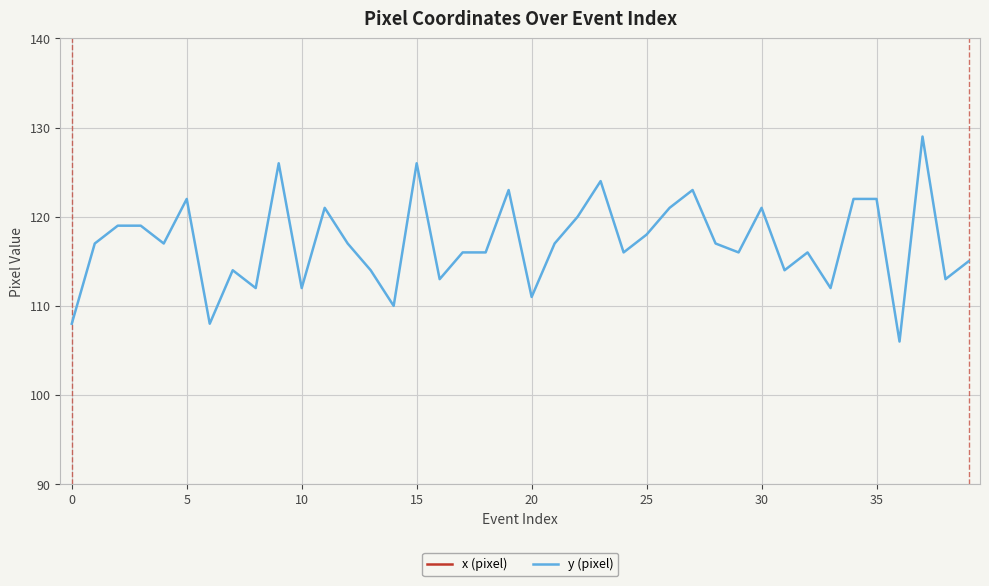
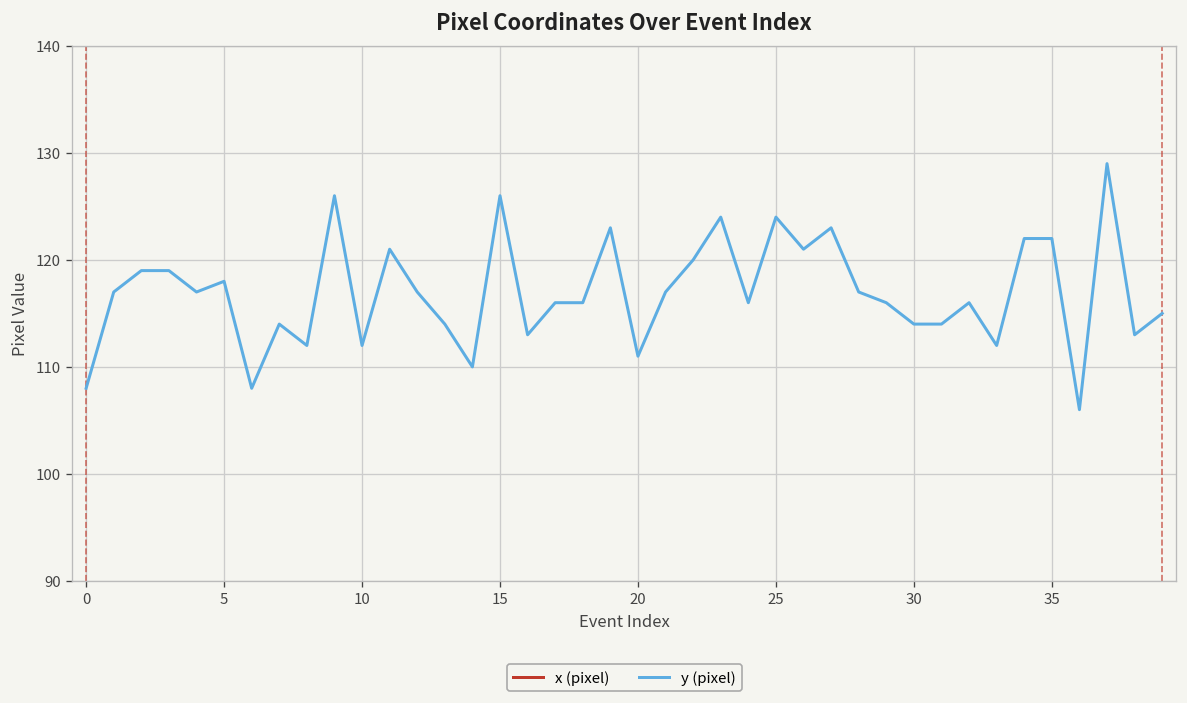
  {
    "y (pixel)": {
      "0": 108,
-     "5": 122,
+     "5": 118,
      "10": 112,
      "15": 126,
      "20": 111,
-     "25": 118,
-     "30": 121,
+     "25": 124,
+     "30": 114,
      "35": 122
    }
  }
